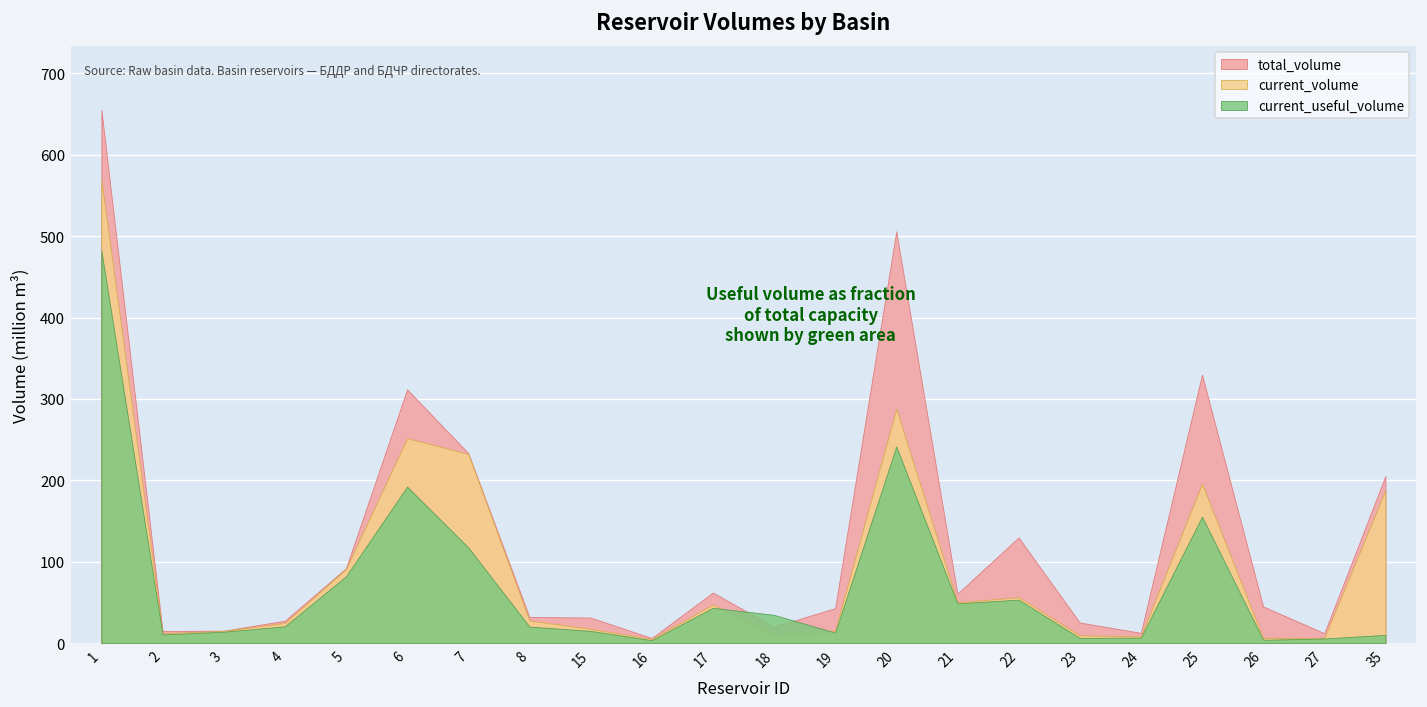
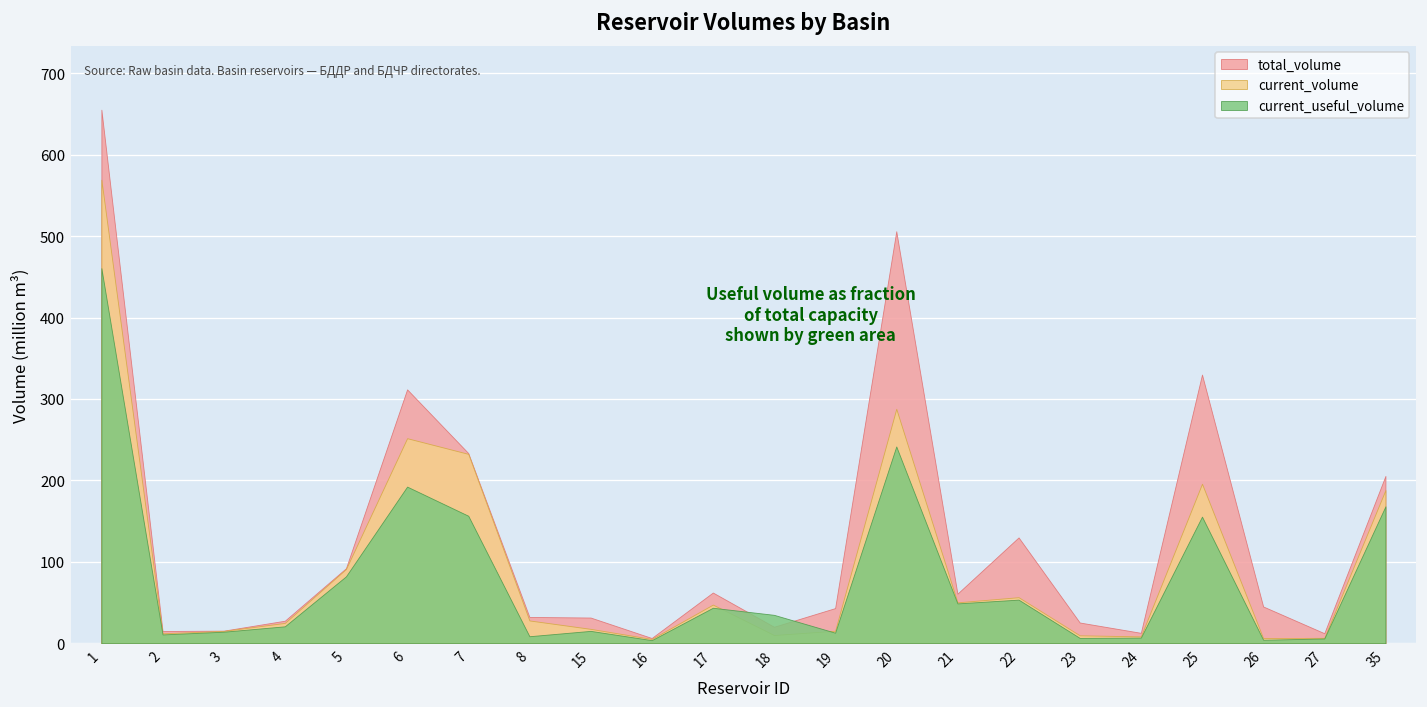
  {
    "current_useful_volume": {
-     "1": 480,
+     "1": 460,
      "4": 20,
      "5": 80,
      "6": 190,
-     "7": 120,
-     "8": 20,
+     "7": 160,
+     "8": 10,
      "17": 40,
      "18": 30,
      "20": 240,
      "25": 160,
-     "35": 10
+     "35": 170
    }
  }
